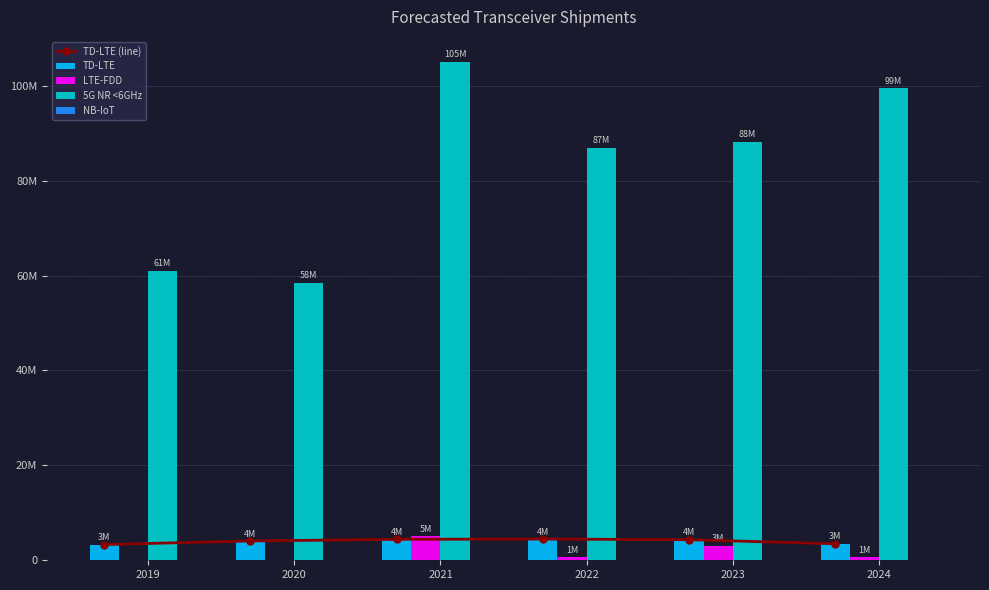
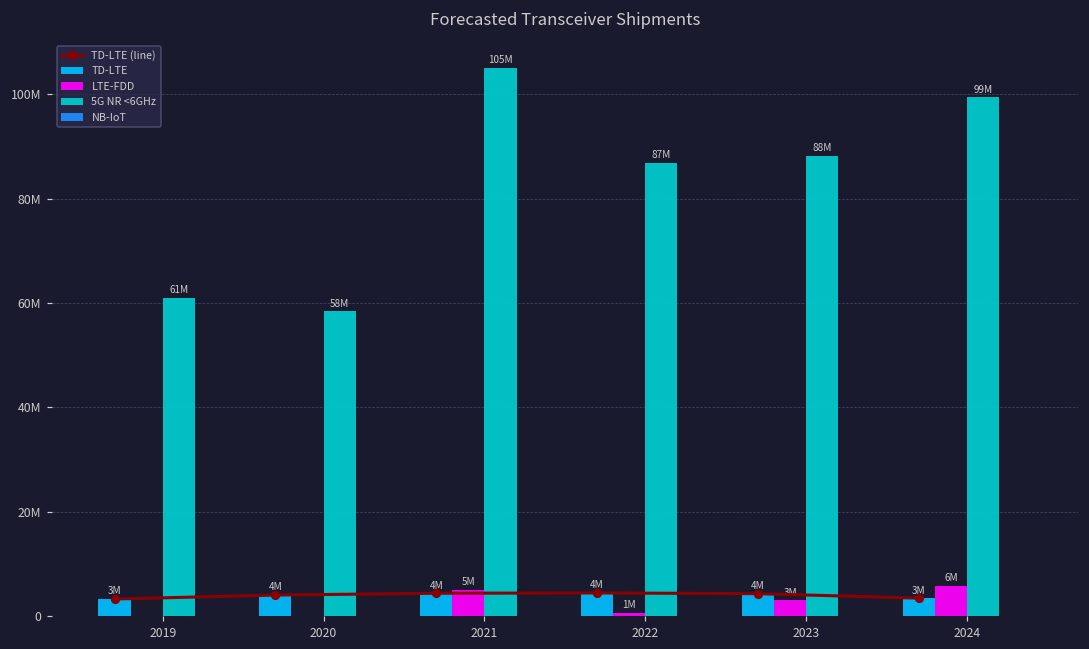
  {
    "LTE-FDD": {
      "2021": "5M",
      "2022": "1M",
      "2023": "3M",
-     "2024": "1M"
+     "2024": "6M"
    }
  }
